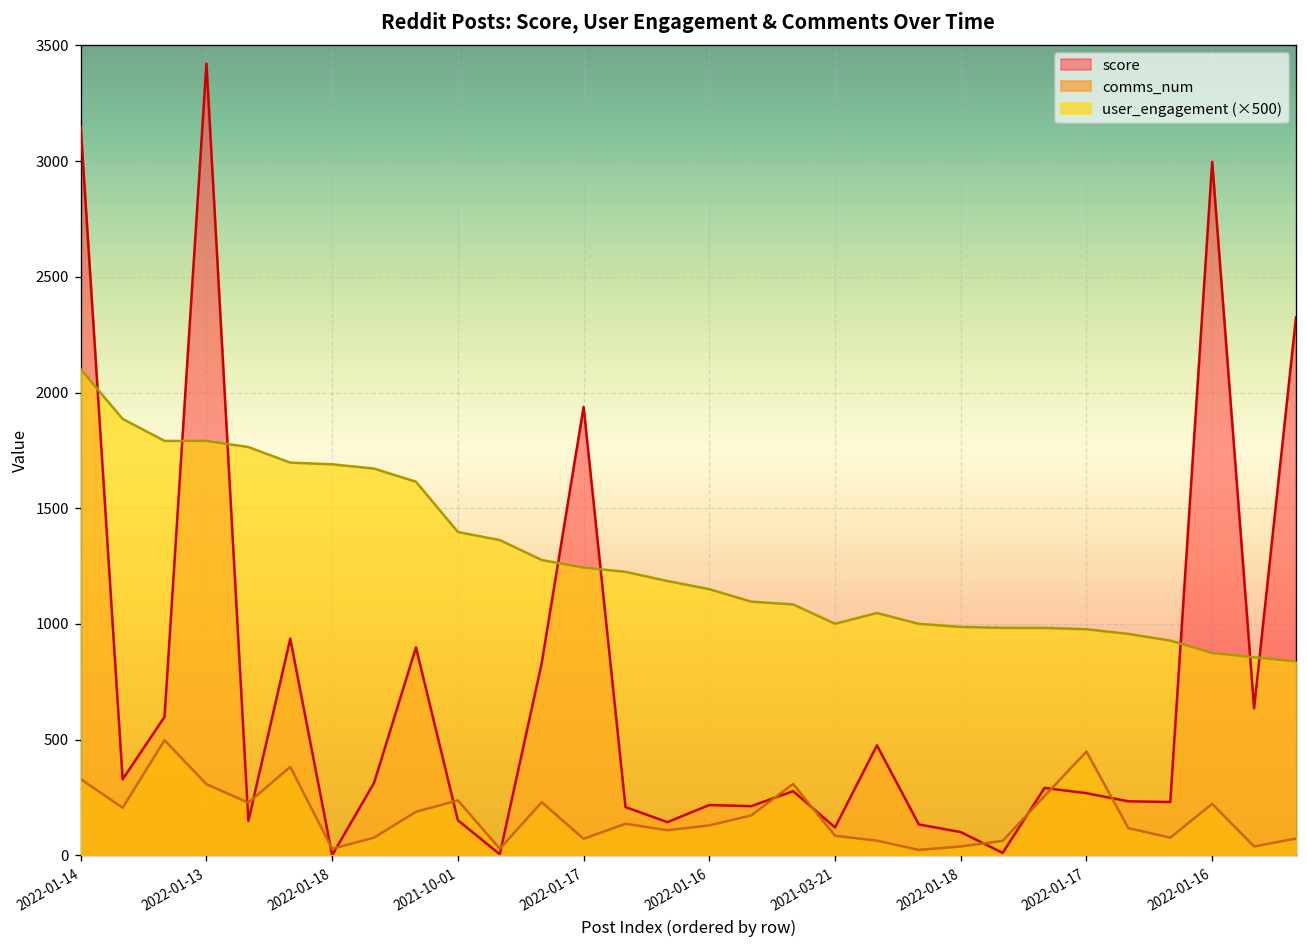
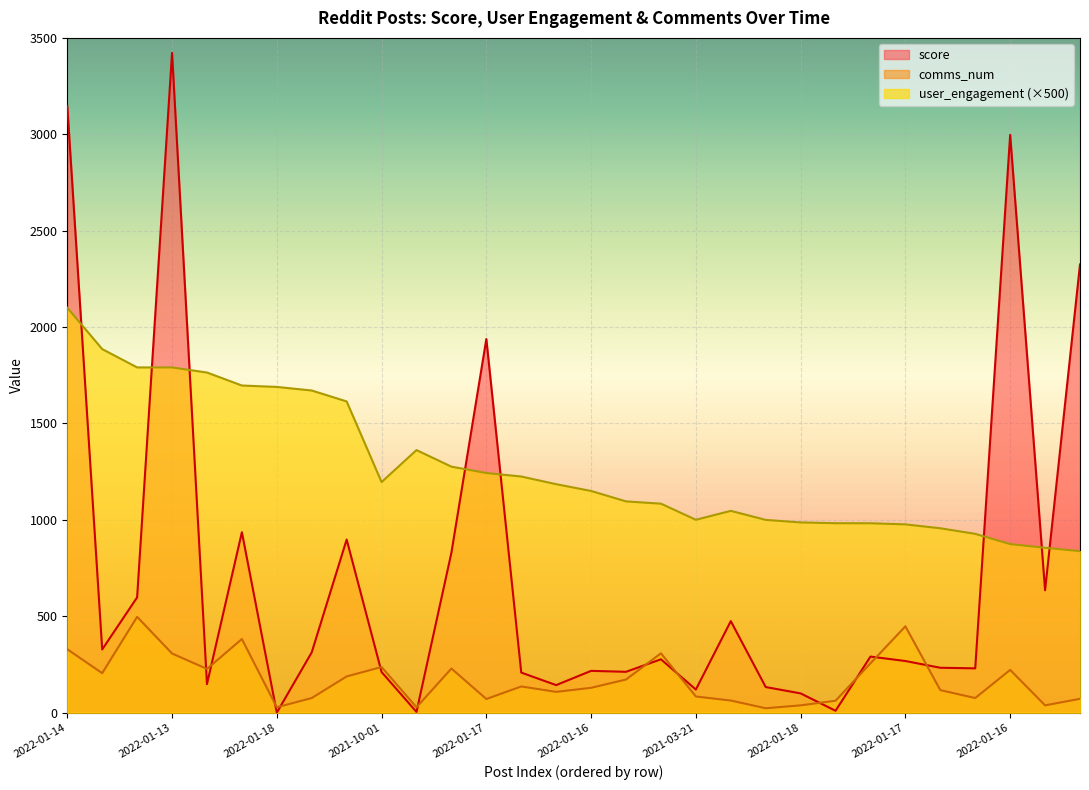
  {
    "score": {
-     "2021-10-01": 150,
+     "2021-10-01": 210,
      "2021-03-21": 120
    },
    "comms_num": {
      "2021-10-01": 240,
      "2021-03-21": 80
    },
    "user_engagement (×500)": {
-     "2021-10-01": 1400,
+     "2021-10-01": 1200,
      "2021-03-21": 1000
    }
  }
